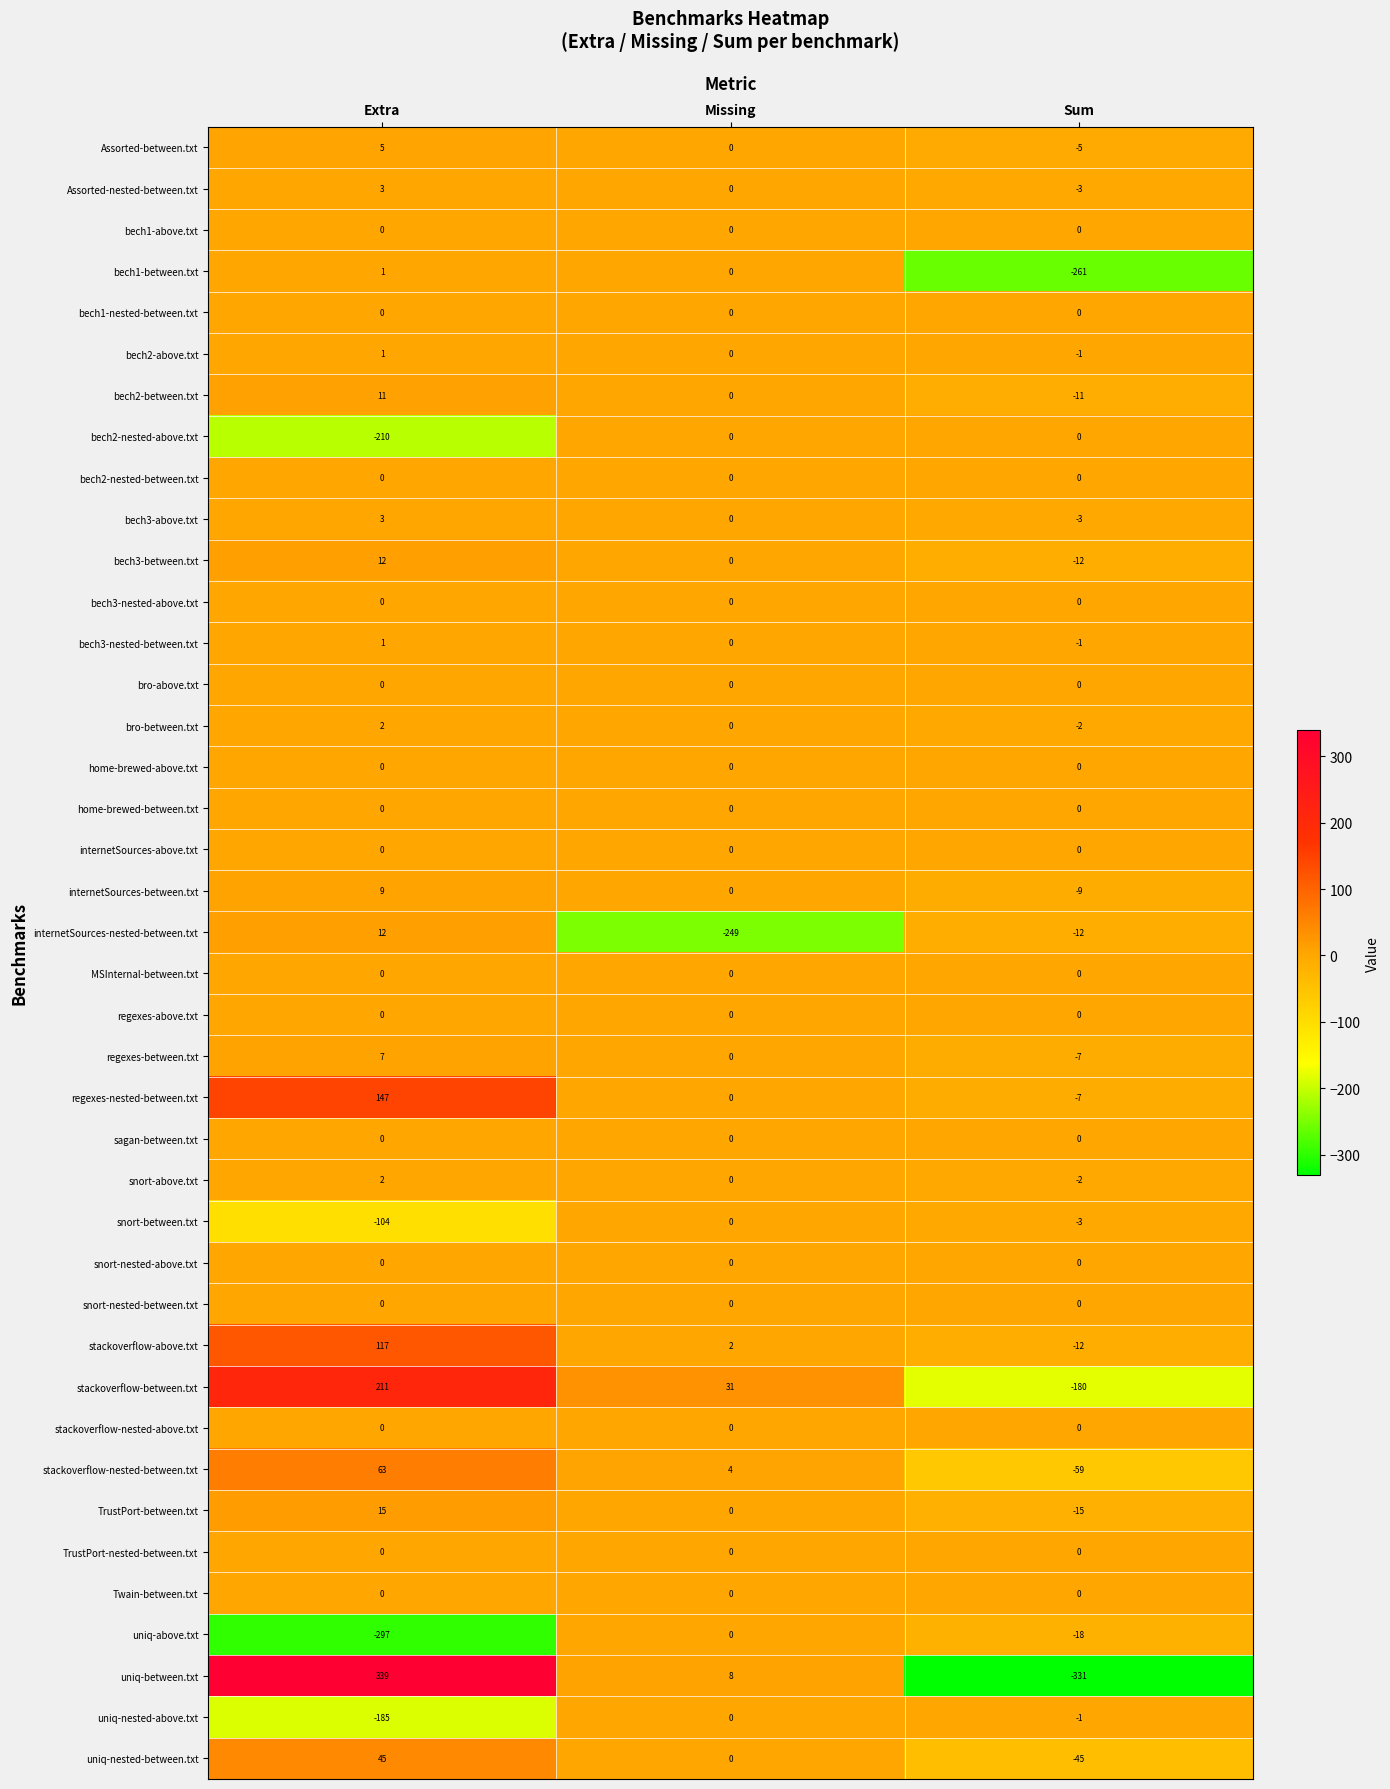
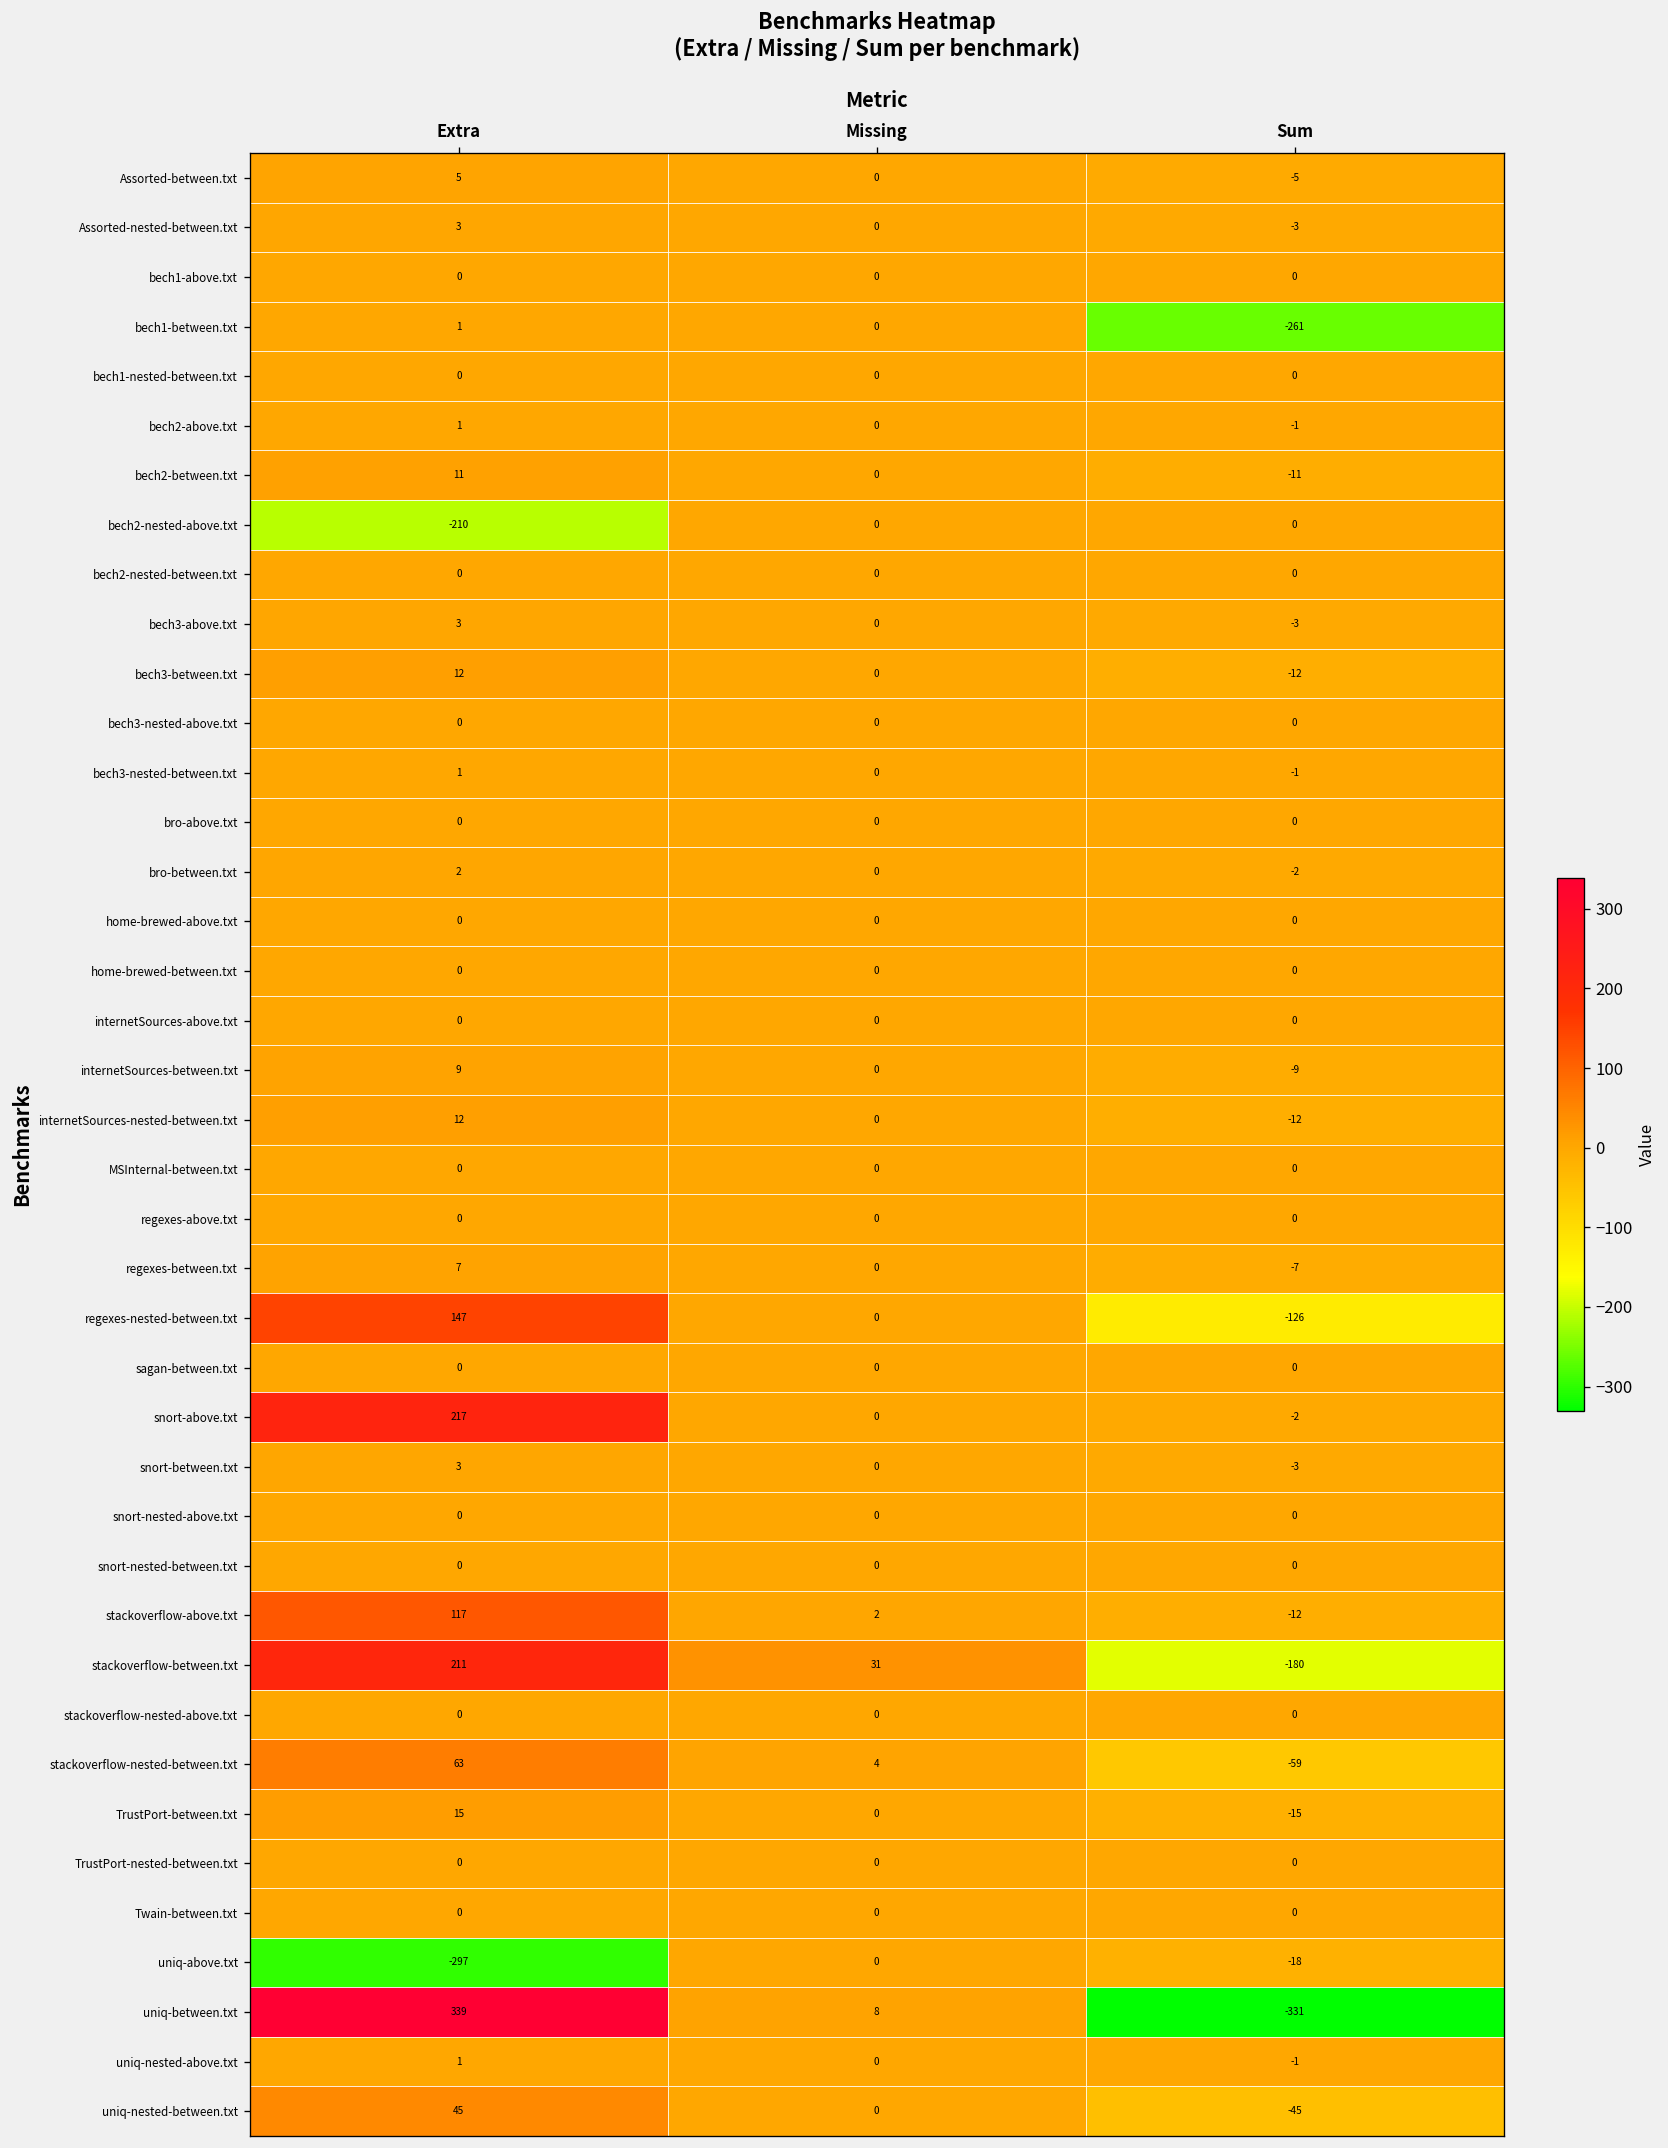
  {
    "Assorted-between.txt": {
      "Extra": 5,
      "Missing": 0,
      "Sum": -5
    },
    "Assorted-nested-between.txt": {
      "Extra": 3,
      "Missing": 0,
      "Sum": -3
    },
    "bech1-above.txt": {
      "Extra": 0,
      "Missing": 0,
      "Sum": 0
    },
    "bech1-between.txt": {
      "Extra": 1,
      "Missing": 0,
      "Sum": -261
    },
    "bech1-nested-between.txt": {
      "Extra": 0,
      "Missing": 0,
      "Sum": 0
    },
    "bech2-above.txt": {
      "Extra": 1,
      "Missing": 0,
      "Sum": -1
    },
    "bech2-between.txt": {
      "Extra": 11,
      "Missing": 0,
      "Sum": -11
    },
    "bech2-nested-above.txt": {
      "Extra": -210,
      "Missing": 0,
      "Sum": 0
    },
    "bech2-nested-between.txt": {
      "Extra": 0,
      "Missing": 0,
      "Sum": 0
    },
    "bech3-above.txt": {
      "Extra": 3,
      "Missing": 0,
      "Sum": -3
    },
    "bech3-between.txt": {
      "Extra": 12,
      "Missing": 0,
      "Sum": -12
    },
    "bech3-nested-above.txt": {
      "Extra": 0,
      "Missing": 0,
      "Sum": 0
    },
    "bech3-nested-between.txt": {
      "Extra": 1,
      "Missing": 0,
      "Sum": -1
    },
    "bro-above.txt": {
      "Extra": 0,
      "Missing": 0,
      "Sum": 0
    },
    "bro-between.txt": {
      "Extra": 2,
      "Missing": 0,
      "Sum": -2
    },
    "home-brewed-above.txt": {
      "Extra": 0,
      "Missing": 0,
      "Sum": 0
    },
    "home-brewed-between.txt": {
      "Extra": 0,
      "Missing": 0,
      "Sum": 0
    },
    "internetSources-above.txt": {
      "Extra": 0,
      "Missing": 0,
      "Sum": 0
    },
    "internetSources-between.txt": {
      "Extra": 9,
      "Missing": 0,
      "Sum": -9
    },
    "internetSources-nested-between.txt": {
      "Extra": 12,
-     "Missing": -249,
+     "Missing": 0,
      "Sum": -12
    },
    "MSInternal-between.txt": {
      "Extra": 0,
      "Missing": 0,
      "Sum": 0
    },
    "regexes-above.txt": {
      "Extra": 0,
      "Missing": 0,
      "Sum": 0
    },
    "regexes-between.txt": {
      "Extra": 7,
      "Missing": 0,
      "Sum": -7
    },
    "regexes-nested-between.txt": {
      "Extra": 147,
      "Missing": 0,
-     "Sum": -7
+     "Sum": -126
    },
    "sagan-between.txt": {
      "Extra": 0,
      "Missing": 0,
      "Sum": 0
    },
    "snort-above.txt": {
-     "Extra": 2,
+     "Extra": 217,
      "Missing": 0,
      "Sum": -2
    },
    "snort-between.txt": {
-     "Extra": -104,
+     "Extra": 3,
      "Missing": 0,
      "Sum": -3
    },
    "snort-nested-above.txt": {
      "Extra": 0,
      "Missing": 0,
      "Sum": 0
    },
    "snort-nested-between.txt": {
      "Extra": 0,
      "Missing": 0,
      "Sum": 0
    },
    "stackoverflow-above.txt": {
      "Extra": 117,
      "Missing": 2,
      "Sum": -12
    },
    "stackoverflow-between.txt": {
      "Extra": 211,
      "Missing": 31,
      "Sum": -180
    },
    "stackoverflow-nested-above.txt": {
      "Extra": 0,
      "Missing": 0,
      "Sum": 0
    },
    "stackoverflow-nested-between.txt": {
      "Extra": 63,
      "Missing": 4,
      "Sum": -59
    },
    "TrustPort-between.txt": {
      "Extra": 15,
      "Missing": 0,
      "Sum": -15
    },
    "TrustPort-nested-between.txt": {
      "Extra": 0,
      "Missing": 0,
      "Sum": 0
    },
    "Twain-between.txt": {
      "Extra": 0,
      "Missing": 0,
      "Sum": 0
    },
    "uniq-above.txt": {
      "Extra": -297,
      "Missing": 0,
      "Sum": -18
    },
    "uniq-between.txt": {
      "Extra": 339,
      "Missing": 8,
      "Sum": -331
    },
    "uniq-nested-above.txt": {
-     "Extra": -185,
+     "Extra": 1,
      "Missing": 0,
      "Sum": -1
    },
    "uniq-nested-between.txt": {
      "Extra": 45,
      "Missing": 0,
      "Sum": -45
    }
  }
